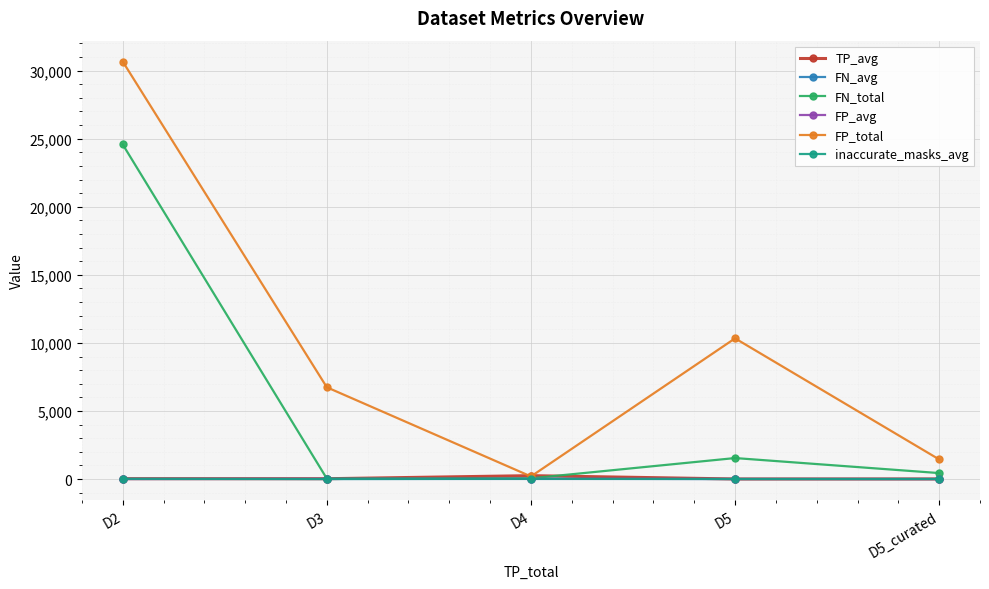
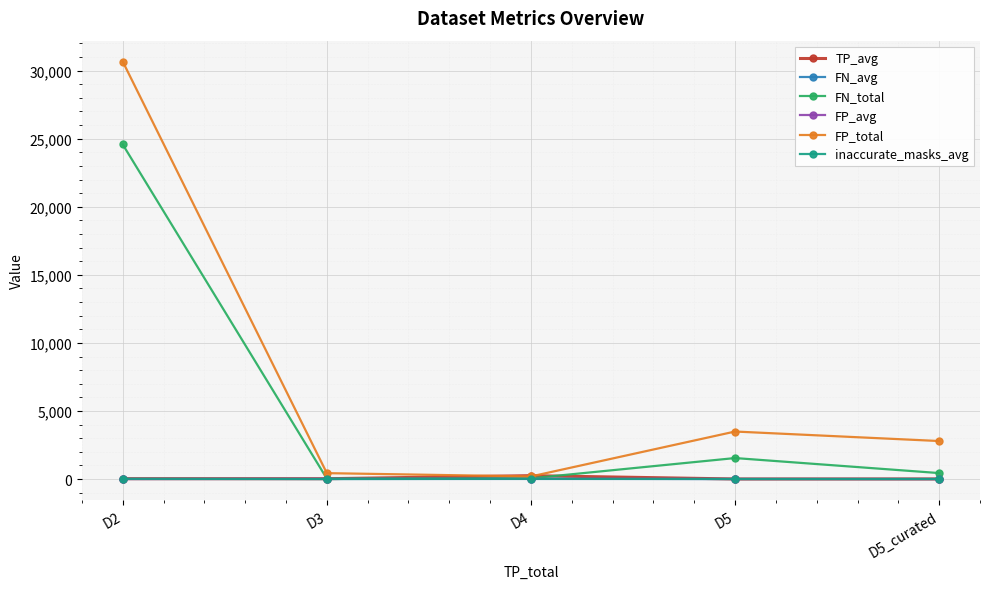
  {
    "FP_total": {
      "D2": "30,700",
-     "D3": "6,700",
-     "D5": "10,300",
-     "D5_curated": "1,400"
+     "D3": "400",
+     "D5": "3,500",
+     "D5_curated": "2,800"
    }
  }
